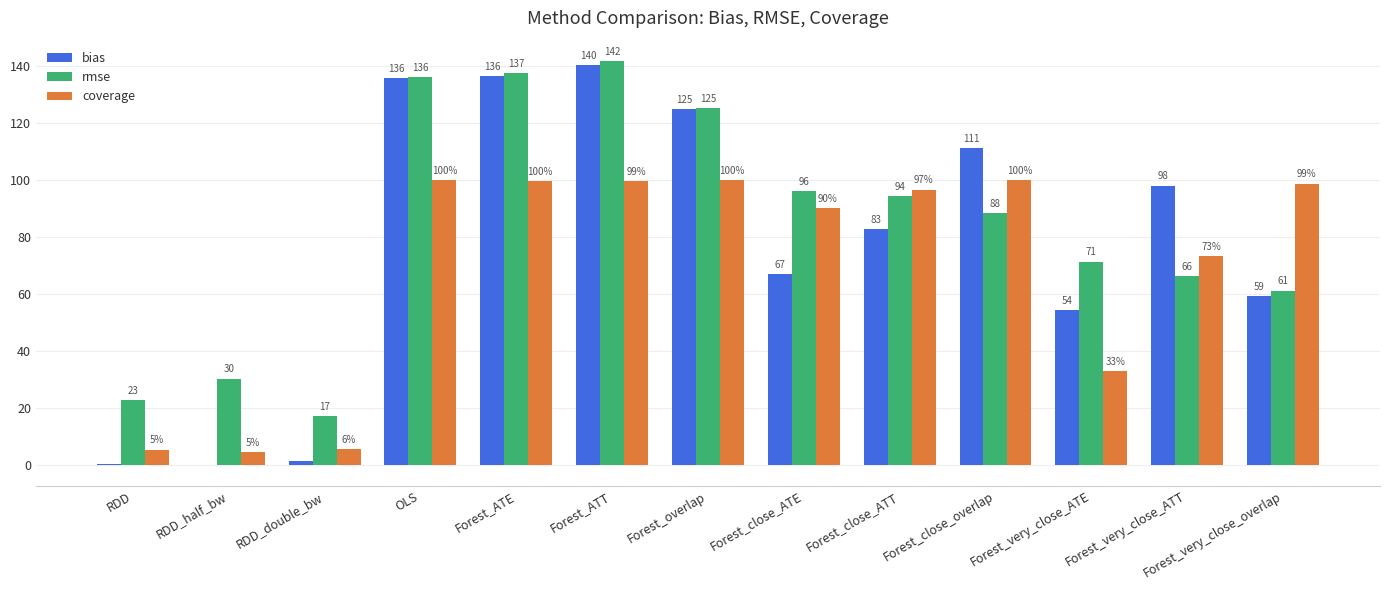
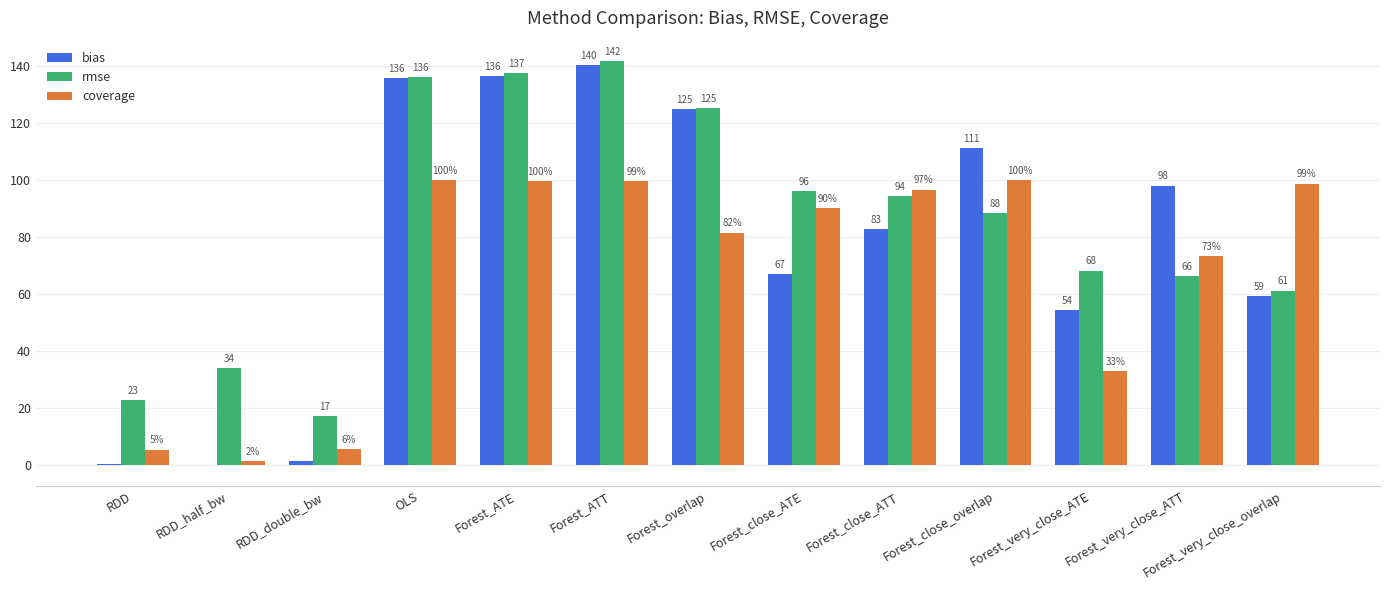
  {
    "bias": {
      "OLS": "136",
      "Forest_ATE": "136",
      "Forest_ATT": "140",
      "Forest_overlap": "125",
      "Forest_close_ATE": "67",
      "Forest_close_ATT": "83",
      "Forest_close_overlap": "111",
      "Forest_very_close_ATE": "54",
      "Forest_very_close_ATT": "98",
      "Forest_very_close_overlap": "59"
    },
    "rmse": {
      "RDD": "23",
-     "RDD_half_bw": "30",
+     "RDD_half_bw": "34",
      "RDD_double_bw": "17",
      "OLS": "136",
      "Forest_ATE": "137",
      "Forest_ATT": "142",
      "Forest_overlap": "125",
      "Forest_close_ATE": "96",
      "Forest_close_ATT": "94",
      "Forest_close_overlap": "88",
-     "Forest_very_close_ATE": "71",
+     "Forest_very_close_ATE": "68",
      "Forest_very_close_ATT": "66",
      "Forest_very_close_overlap": "61"
    },
    "coverage": {
      "RDD": "5%",
-     "RDD_half_bw": "5%",
+     "RDD_half_bw": "2%",
      "RDD_double_bw": "6%",
      "OLS": "100%",
      "Forest_ATE": "100%",
      "Forest_ATT": "99%",
-     "Forest_overlap": "100%",
+     "Forest_overlap": "82%",
      "Forest_close_ATE": "90%",
      "Forest_close_ATT": "97%",
      "Forest_close_overlap": "100%",
      "Forest_very_close_ATE": "33%",
      "Forest_very_close_ATT": "73%",
      "Forest_very_close_overlap": "99%"
    }
  }
